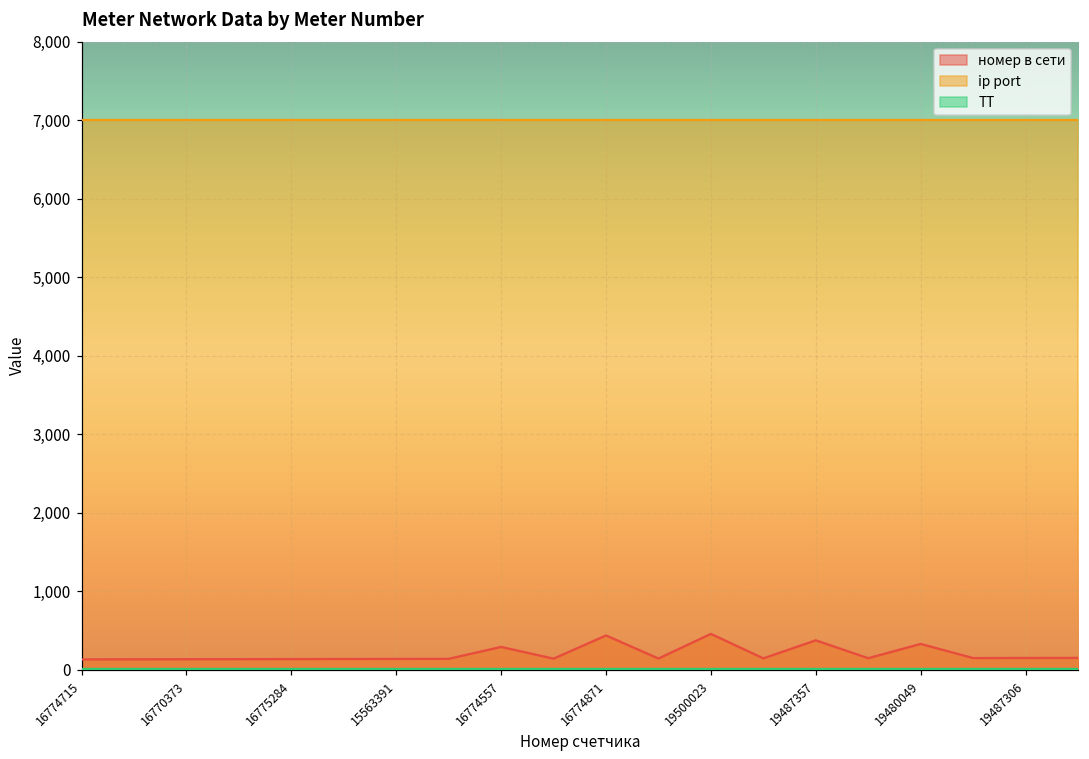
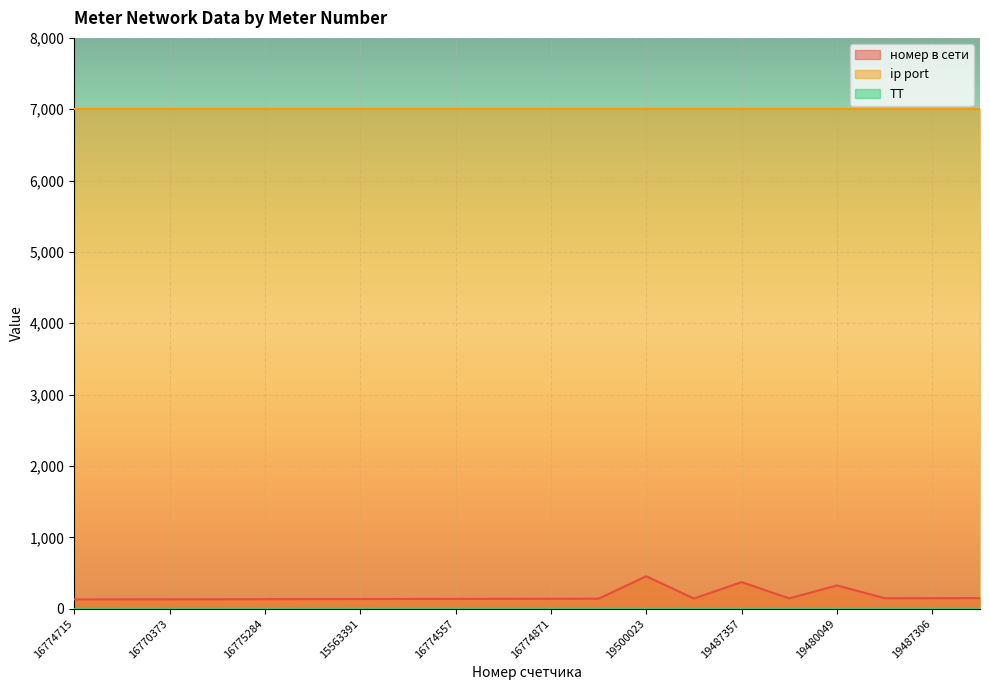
  {
    "номер в сети": {
      "16774715": "100",
      "16770373": "100",
      "16775284": "100",
      "15563391": "100",
-     "16774557": "300",
-     "16774871": "400",
+     "16774557": "100",
+     "16774871": "100",
      "19500023": "500",
      "19487357": "400",
      "19480049": "300",
      "19487306": "100"
    },
    "ip port": {
      "16774715": "7,000",
      "16770373": "7,000",
      "16775284": "7,000",
      "15563391": "7,000",
      "16774557": "7,000",
      "16774871": "7,000",
      "19500023": "7,000",
      "19487357": "7,000",
      "19480049": "7,000",
      "19487306": "7,000"
    },
    "ТТ": {
      "16774715": "0",
      "16770373": "0",
      "16775284": "0",
      "15563391": "0",
      "16774557": "0",
      "16774871": "0",
      "19500023": "0",
      "19487357": "0",
      "19480049": "0",
      "19487306": "0"
    }
  }
